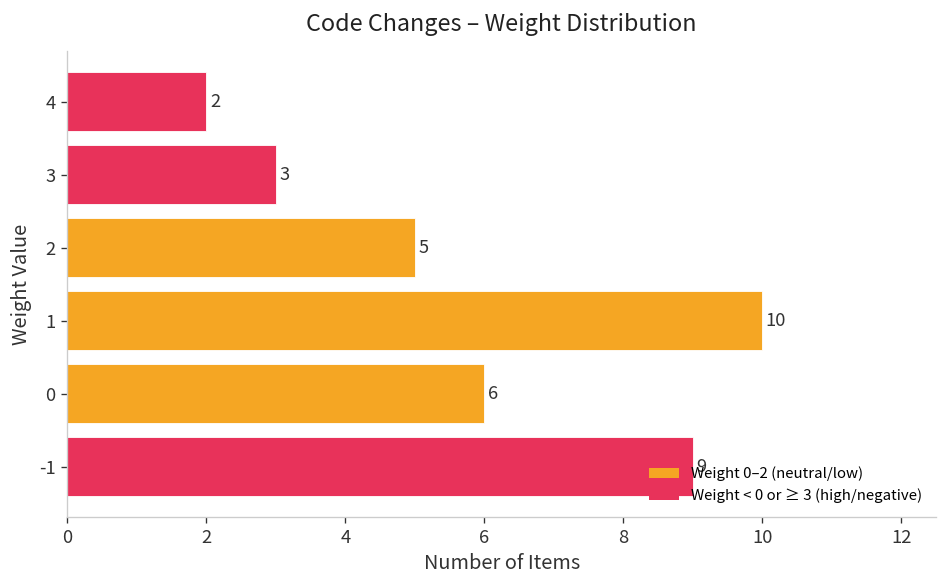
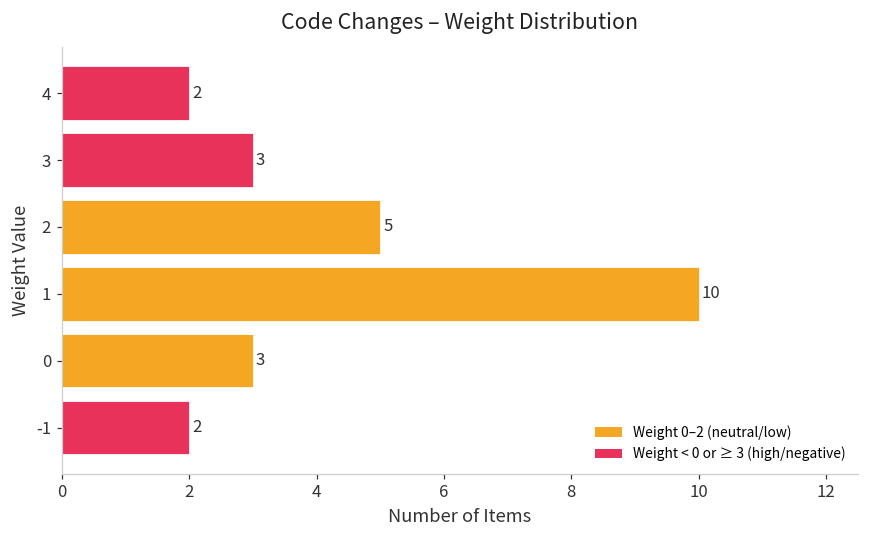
  {
    "4": 2,
    "3": 3,
    "2": 5,
    "1": 10,
-   "0": 6,
-   "-1": 9
+   "0": 3,
+   "-1": 2
  }
